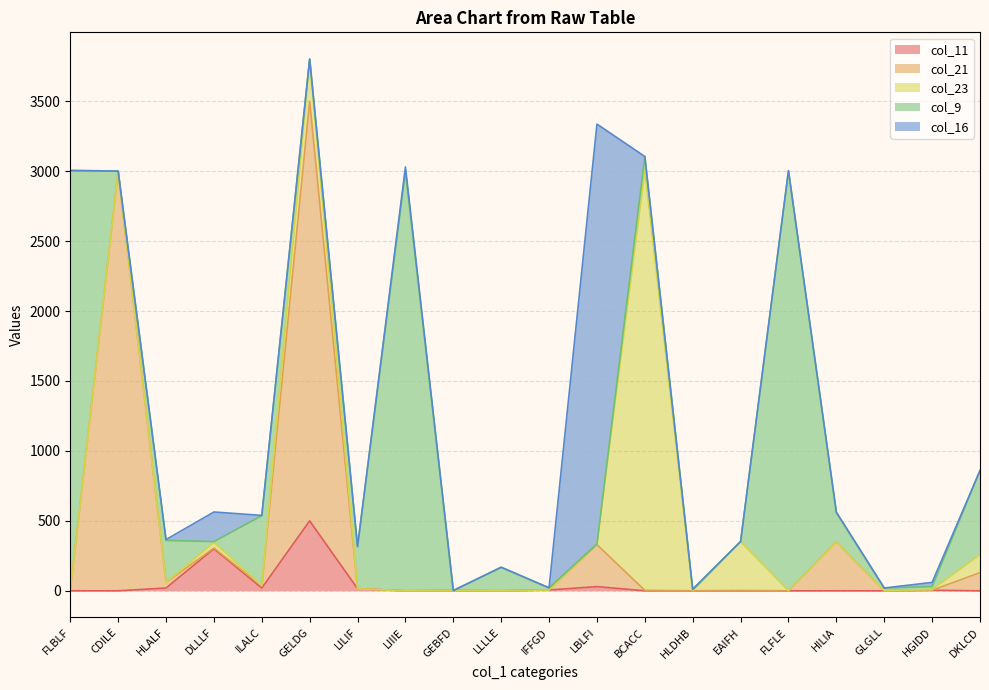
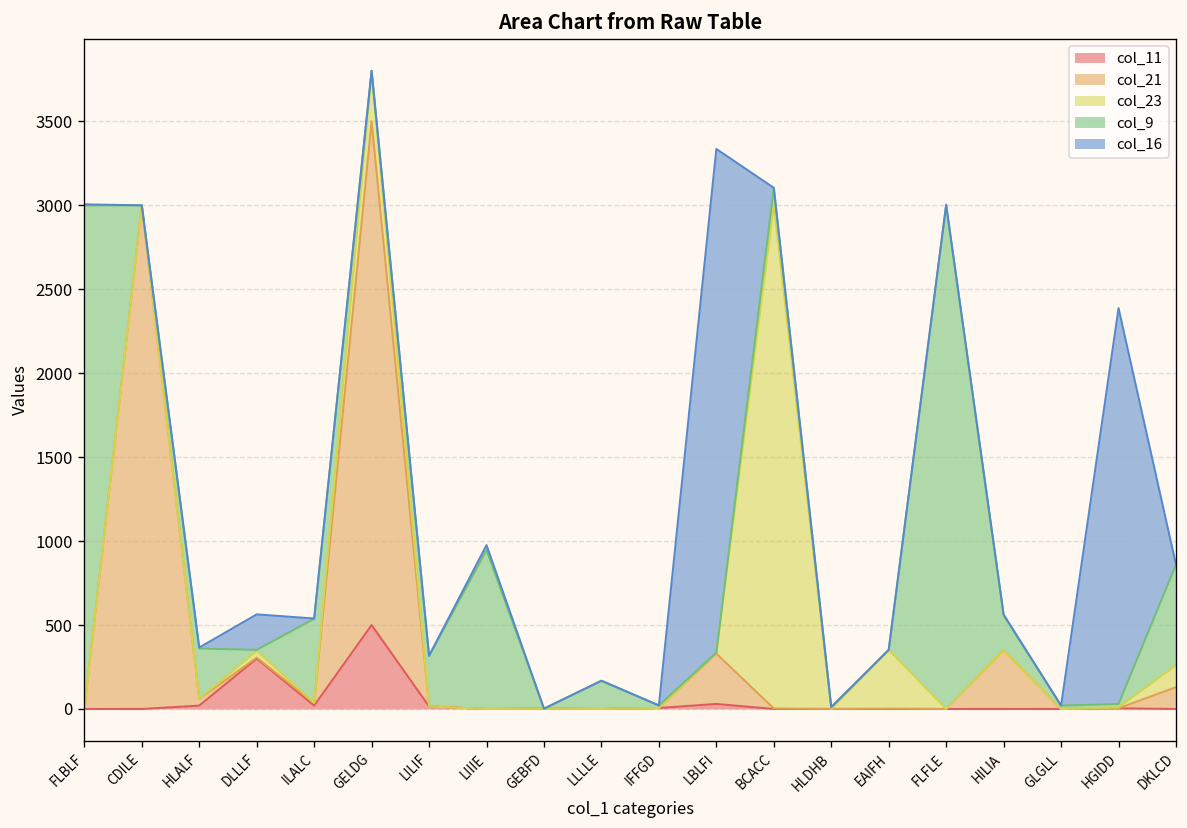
  {
    "col_9": {
-     "LIIIE": 3000,
+     "LIIIE": 950,
      "HGIDD": 20
    },
    "col_16": {
      "DLLLF": 210,
      "LIIIE": 30,
      "LBLFI": 3000,
-     "HGIDD": 30
+     "HGIDD": 2360
    }
  }
